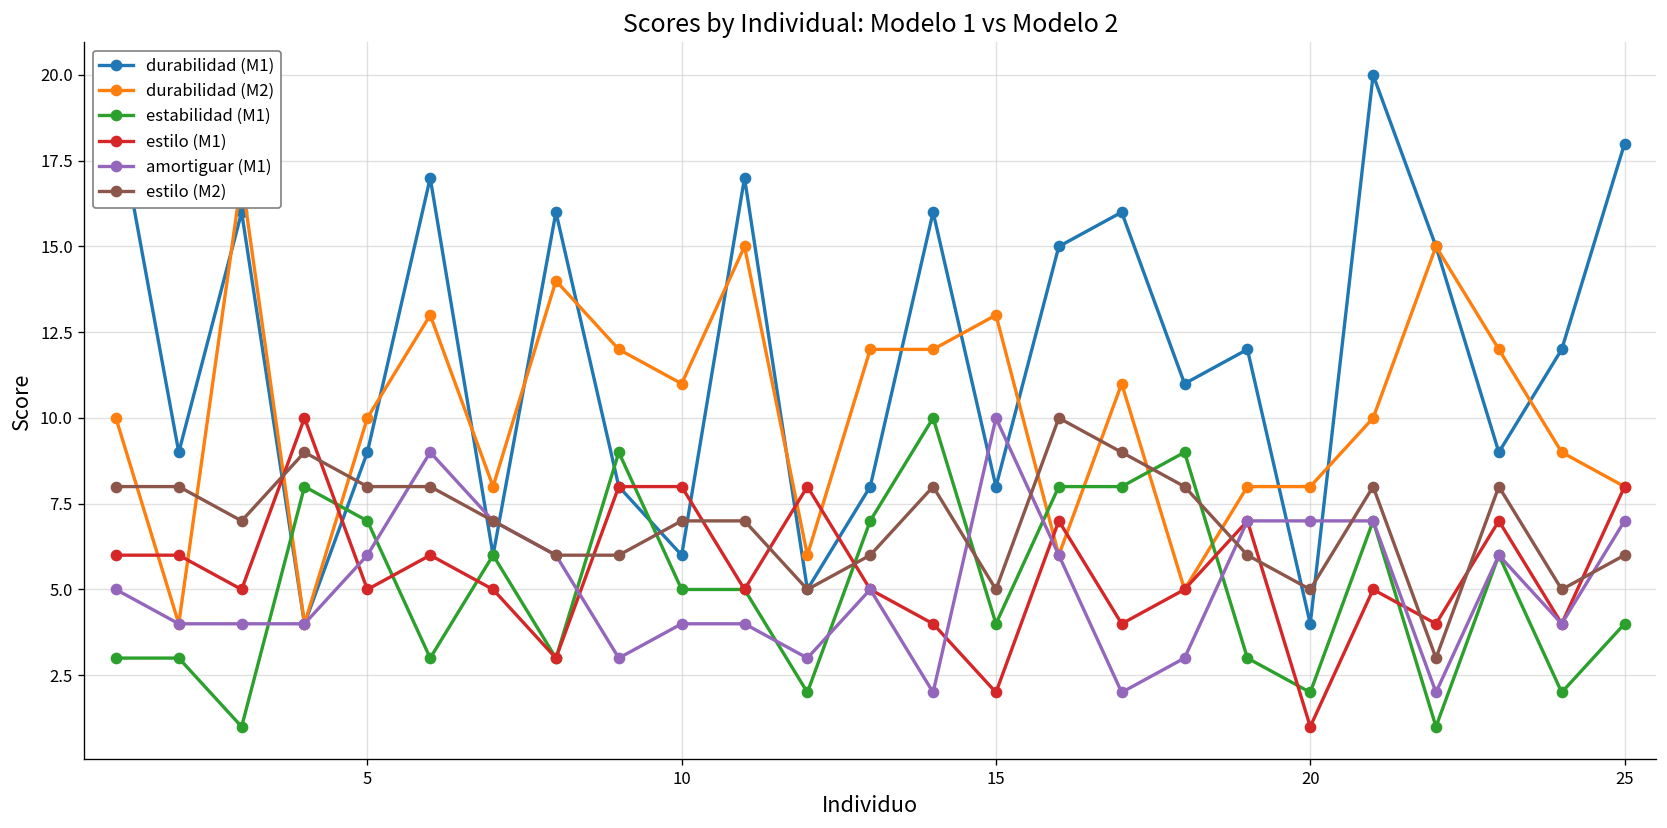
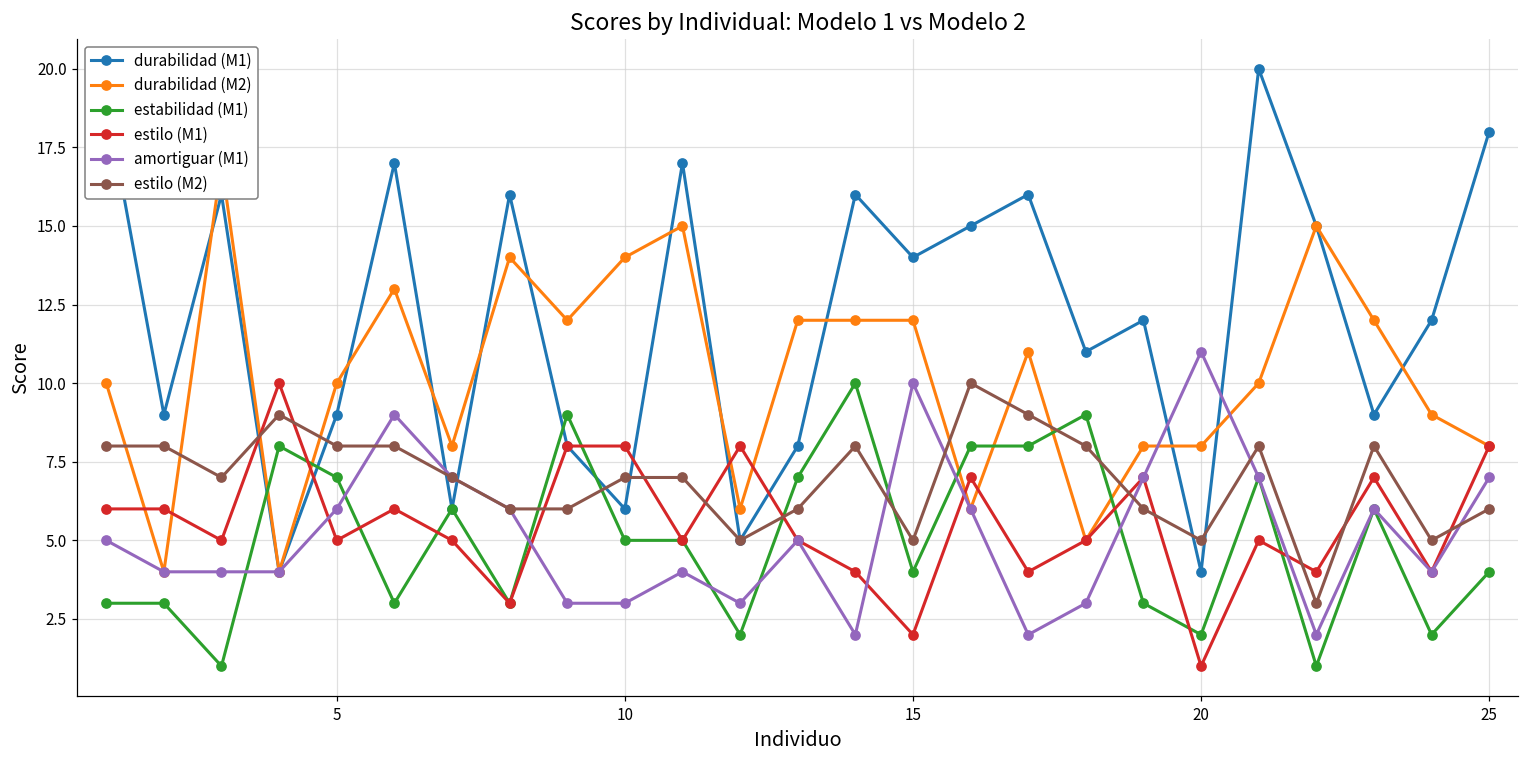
  {
    "durabilidad (M1)": {
      "5": 9,
      "10": 6,
-     "15": 8,
+     "15": 14,
      "20": 4,
      "25": 18
    },
    "durabilidad (M2)": {
      "5": 10,
-     "10": 11,
-     "15": 13,
+     "10": 14,
+     "15": 12,
      "20": 8
    },
    "estabilidad (M1)": {
      "5": 7,
      "10": 5,
      "15": 4,
      "20": 2,
      "25": 4
    },
    "estilo (M1)": {
      "5": 5,
      "10": 8,
      "15": 2,
      "20": 1
    },
    "amortiguar (M1)": {
      "5": 6,
-     "10": 4,
+     "10": 3,
      "15": 10,
-     "20": 7,
+     "20": 11,
      "25": 7
    },
    "estilo (M2)": {
      "5": 8,
      "10": 7,
      "15": 5,
      "20": 5,
      "25": 6
    }
  }
